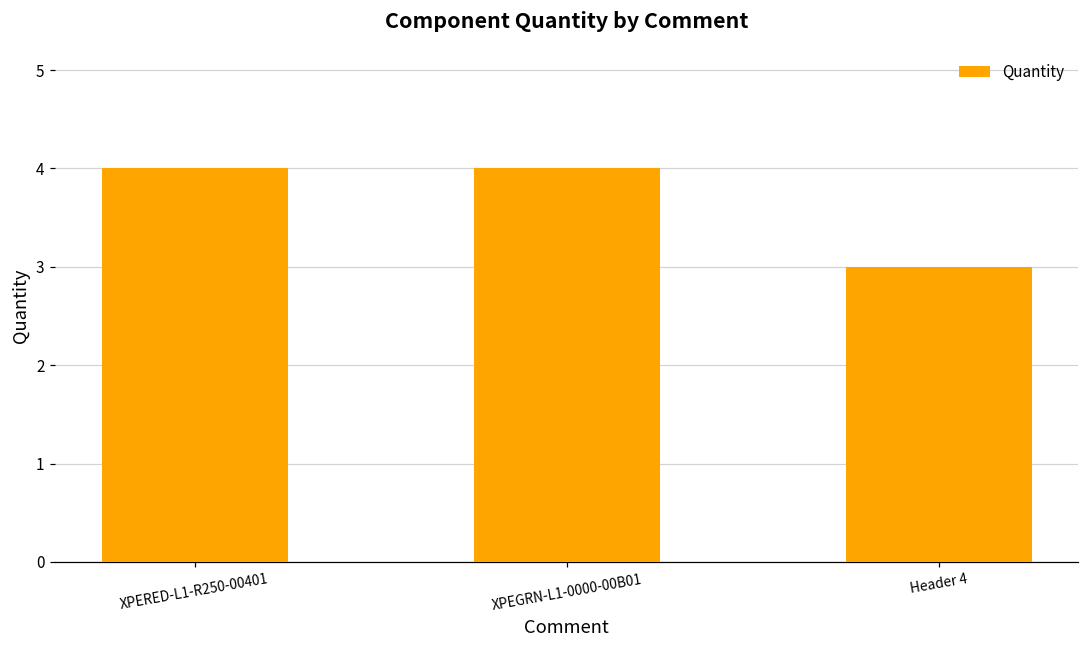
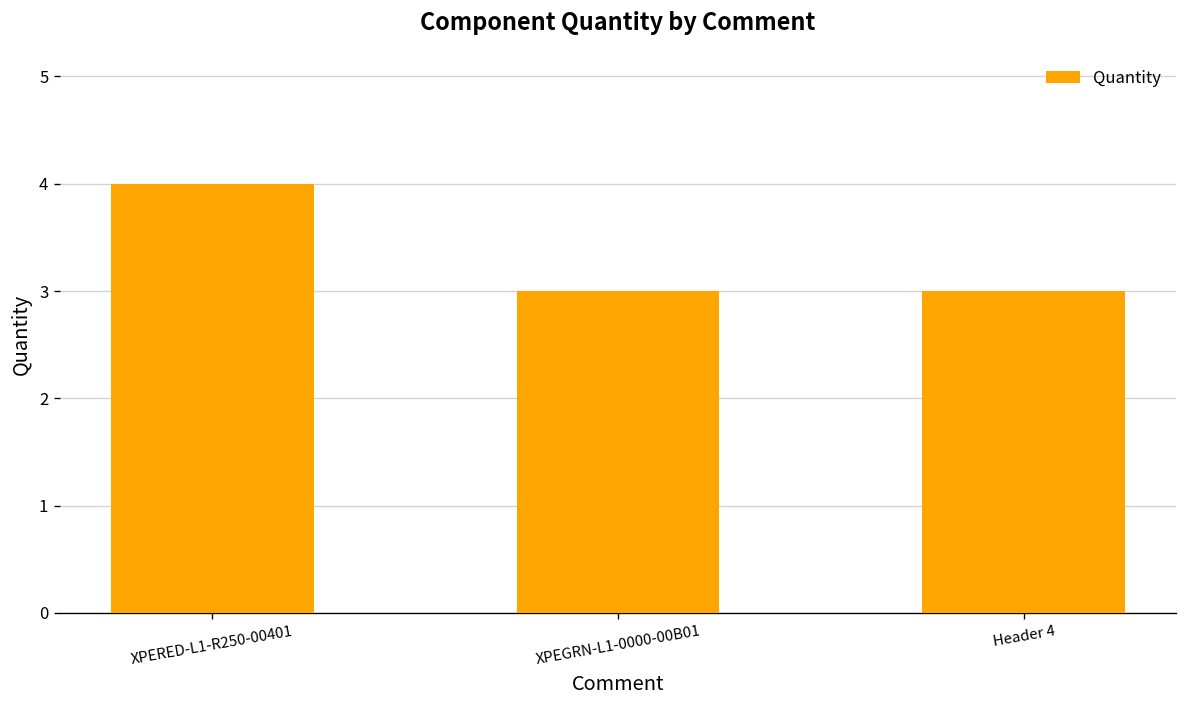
  {
    "XPERED-L1-R250-00401": 4,
-   "XPEGRN-L1-0000-00B01": 4,
+   "XPEGRN-L1-0000-00B01": 3,
    "Header 4": 3
  }
